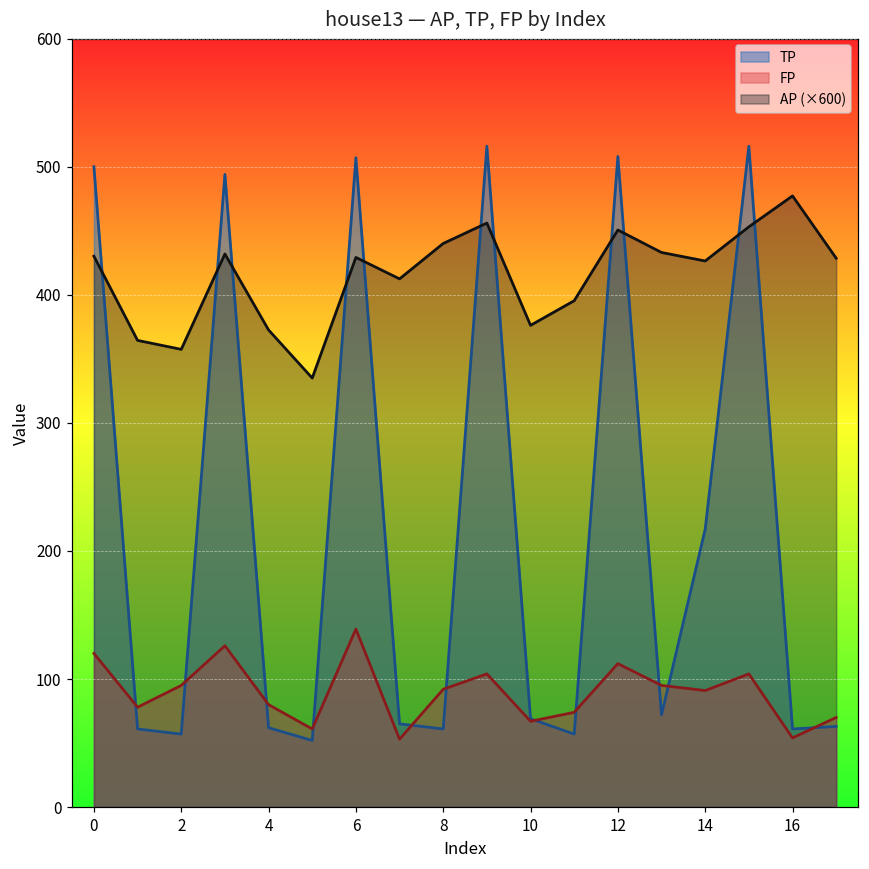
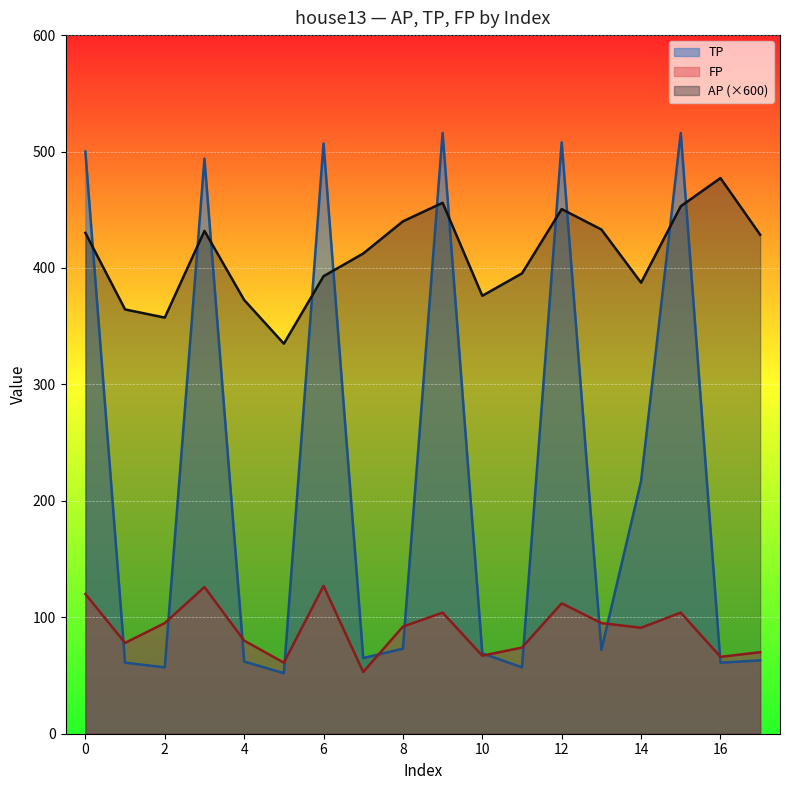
  {
    "TP": {
      "0": 500,
      "2": 57,
      "4": 62,
      "6": 507,
-     "8": 61,
+     "8": 73,
      "12": 508,
      "14": 217,
      "16": 61
    },
    "FP": {
      "0": 120,
      "2": 95,
      "4": 80,
-     "6": 139,
+     "6": 127,
      "8": 92,
      "12": 112,
      "14": 91,
-     "16": 54
+     "16": 66
    },
    "AP (×600)": {
      "0": 430,
      "2": 357,
      "4": 373,
-     "6": 429,
+     "6": 393,
      "8": 440,
      "10": 376,
      "12": 451,
-     "14": 426,
+     "14": 387,
      "16": 477
    }
  }
